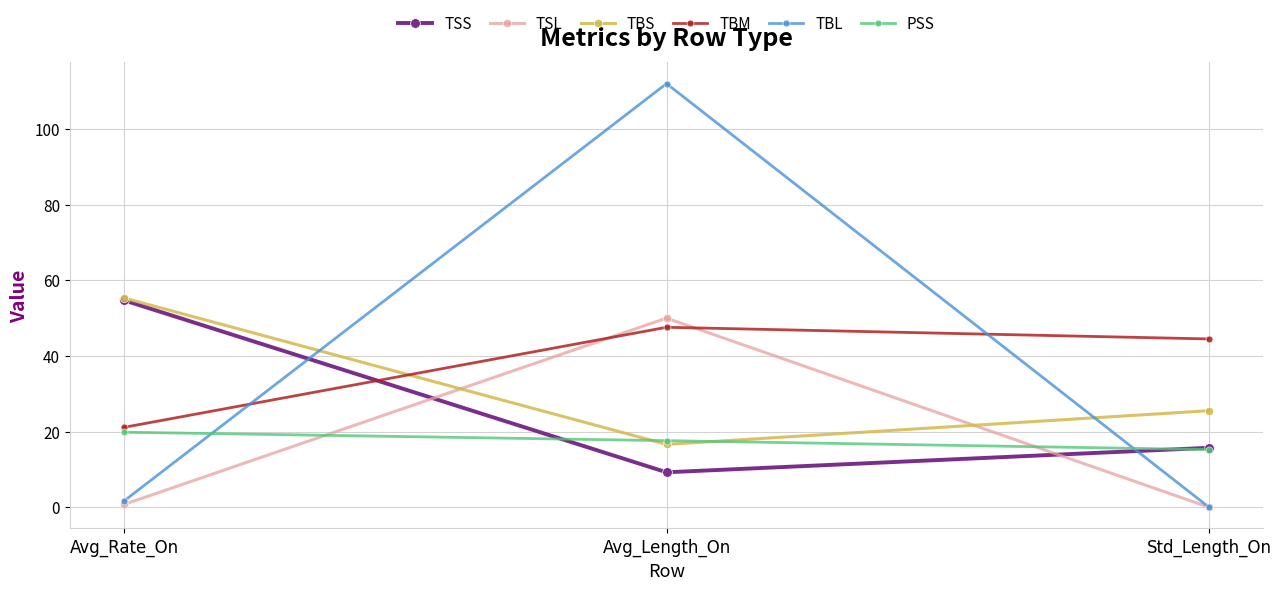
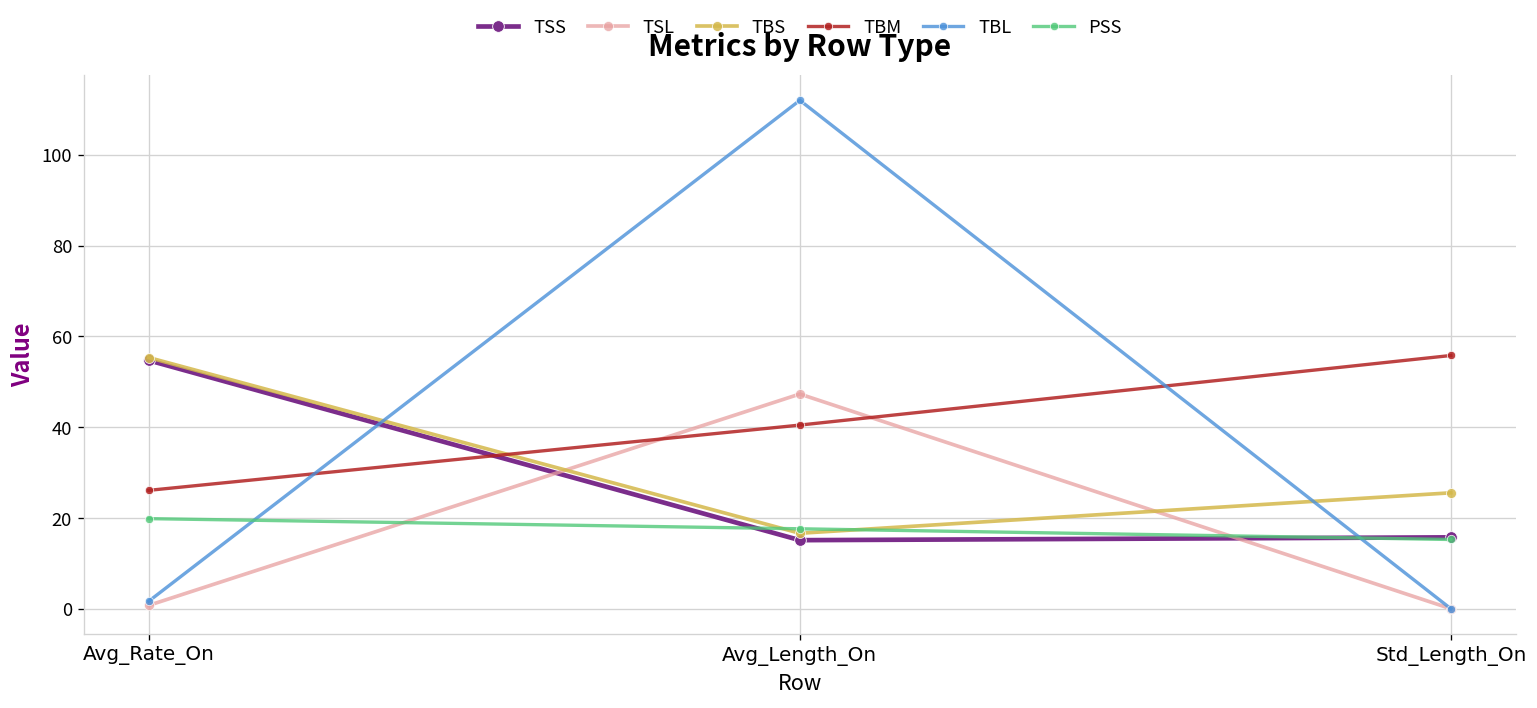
  {
    "TSS": {
-     "Avg_Length_On": 9
+     "Avg_Length_On": 15
    },
    "TSL": {
      "Avg_Rate_On": 1,
-     "Avg_Length_On": 50
+     "Avg_Length_On": 47
    },
    "TBS": {
      "Avg_Length_On": 17,
      "Std_Length_On": 26
    },
    "TBM": {
-     "Avg_Rate_On": 21,
-     "Avg_Length_On": 48,
-     "Std_Length_On": 44
+     "Avg_Rate_On": 26,
+     "Avg_Length_On": 40,
+     "Std_Length_On": 56
    },
    "TBL": {
      "Avg_Rate_On": 2,
      "Avg_Length_On": 112
    },
    "PSS": {
      "Avg_Rate_On": 20,
      "Avg_Length_On": 18
    }
  }
